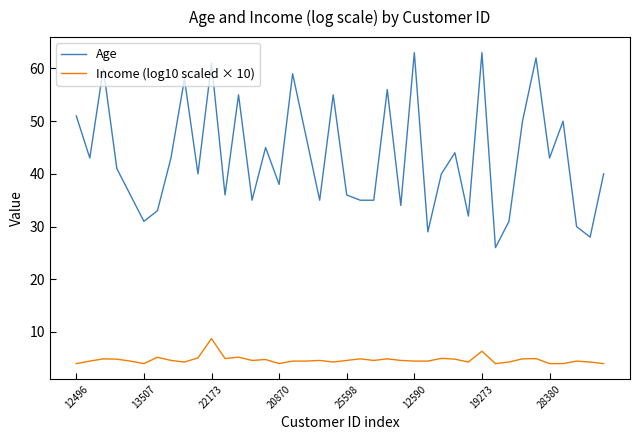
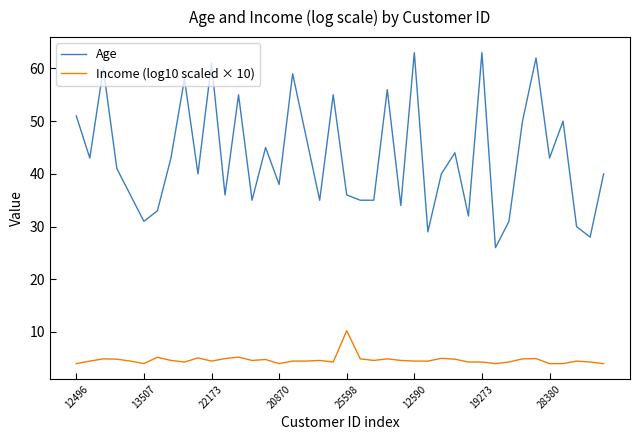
  {
    "Age": {
      "12496": 51,
      "13507": 31,
      "20870": 38,
      "25598": 36,
      "12590": 63,
      "19273": 63,
      "28380": 43
    },
    "Income (log10 scaled × 10)": {
      "12496": 4,
      "13507": 4,
-     "22173": 9,
+     "22173": 4,
      "20870": 4,
-     "25598": 5,
+     "25598": 10,
      "12590": 4,
-     "19273": 6,
+     "19273": 4,
      "28380": 4
    }
  }
